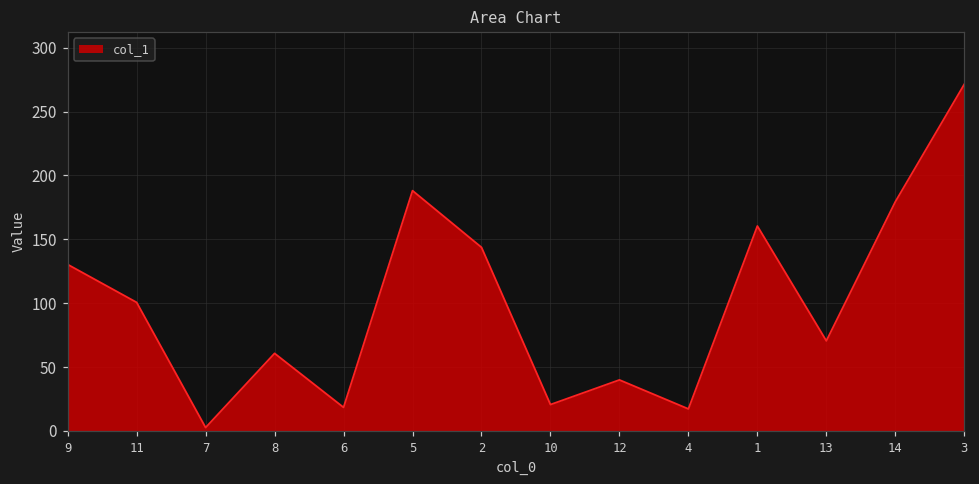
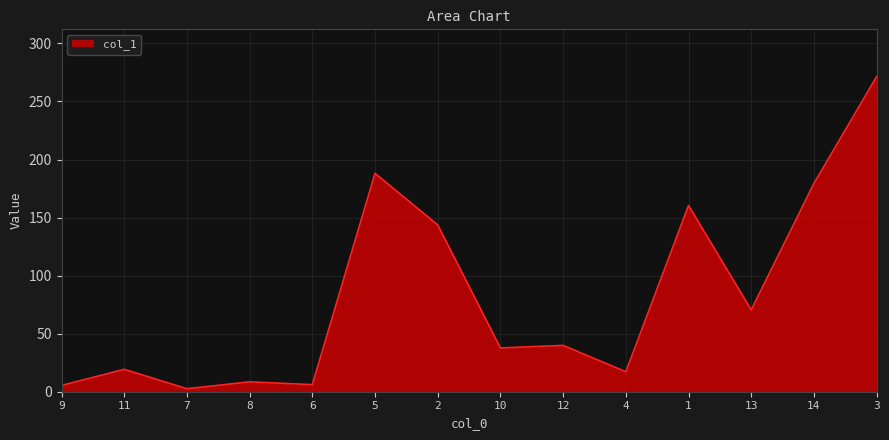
  {
-   "9": 130,
-   "11": 101,
+   "9": 5,
+   "11": 19,
    "7": 3,
-   "8": 61,
-   "6": 18,
+   "8": 9,
+   "6": 6,
    "5": 188,
    "2": 144,
-   "10": 21,
+   "10": 38,
    "12": 40,
    "4": 17,
    "1": 160,
    "13": 71,
    "14": 179,
    "3": 271
  }
